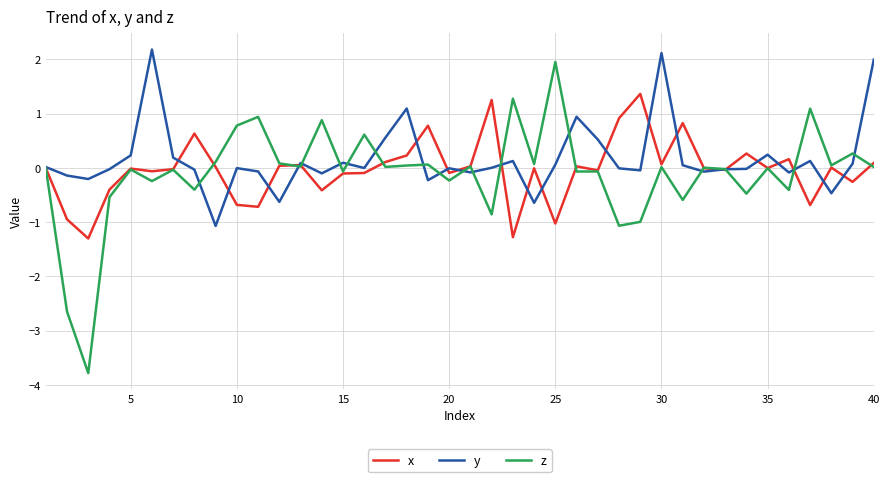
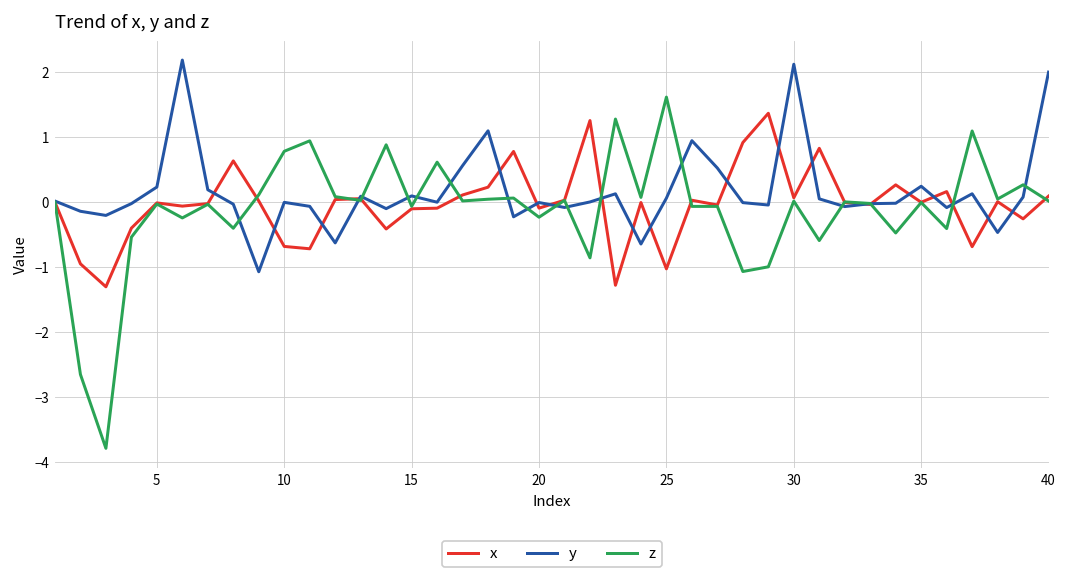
  {
    "x": {
      "10": -0.7,
      "20": -0.1,
      "25": -1.0,
      "30": 0.1,
      "40": 0.1
    },
    "y": {
      "5": 0.2,
      "10": 0.0,
      "15": 0.1,
      "20": 0.0,
      "25": 0.1,
      "30": 2.1,
      "35": 0.2,
      "40": 2.0
    },
    "z": {
      "10": 0.8,
      "20": -0.2,
-     "25": 2.0,
+     "25": 1.6,
      "30": 0.0,
      "40": 0.0
    }
  }
